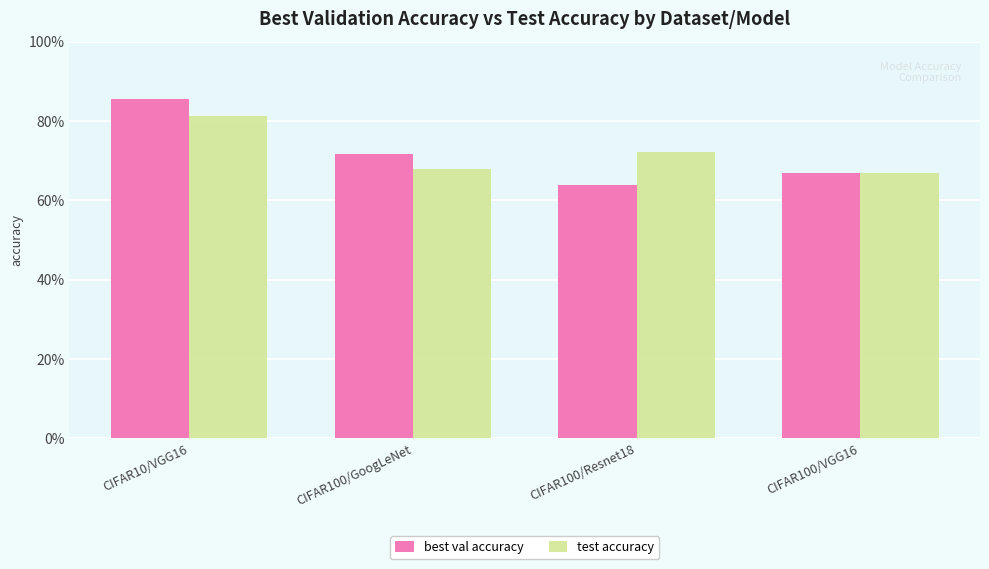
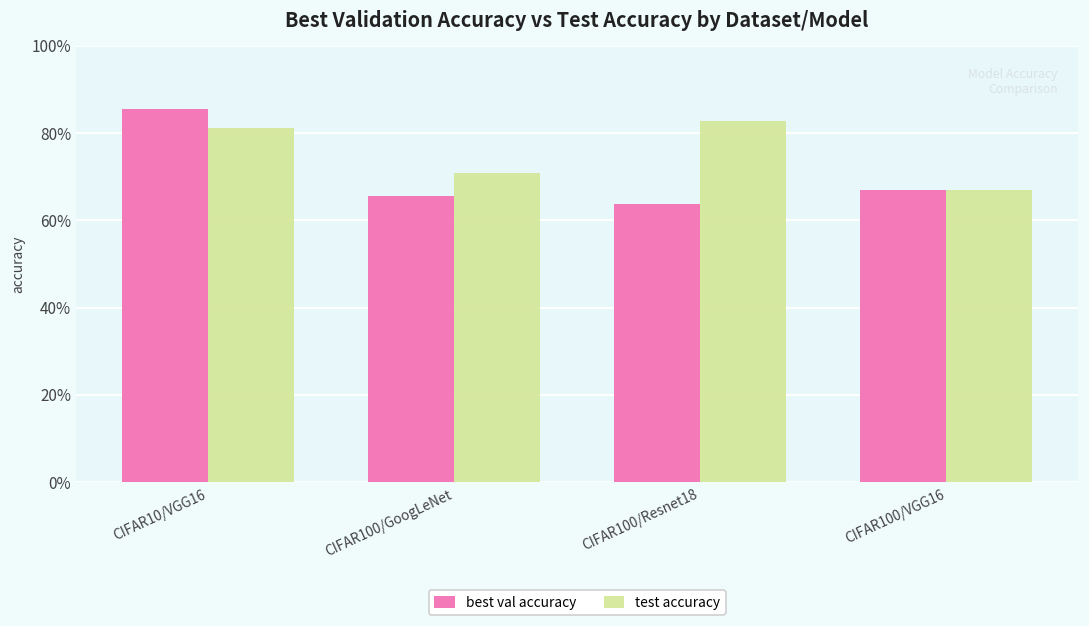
  {
    "best val accuracy": {
      "CIFAR10/VGG16": "86%",
-     "CIFAR100/GoogLeNet": "72%",
+     "CIFAR100/GoogLeNet": "66%",
      "CIFAR100/Resnet18": "64%",
      "CIFAR100/VGG16": "67%"
    },
    "test accuracy": {
      "CIFAR10/VGG16": "81%",
-     "CIFAR100/GoogLeNet": "68%",
-     "CIFAR100/Resnet18": "72%",
+     "CIFAR100/GoogLeNet": "71%",
+     "CIFAR100/Resnet18": "83%",
      "CIFAR100/VGG16": "67%"
    }
  }
